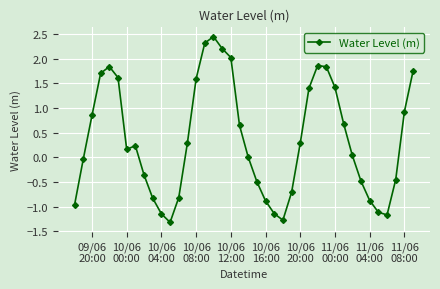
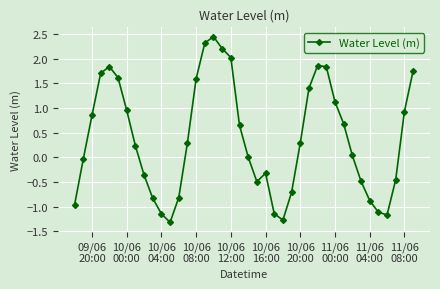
  {
    "09/06 20:00": 0.9,
-   "10/06 00:00": 0.2,
+   "10/06 00:00": 1.0,
    "10/06 04:00": -1.1,
    "10/06 08:00": 1.6,
    "10/06 12:00": 2.0,
-   "10/06 16:00": -0.9,
+   "10/06 16:00": -0.3,
    "10/06 20:00": 0.3,
-   "11/06 00:00": 1.4,
+   "11/06 00:00": 1.1,
    "11/06 04:00": -0.9,
    "11/06 08:00": 0.9
  }
